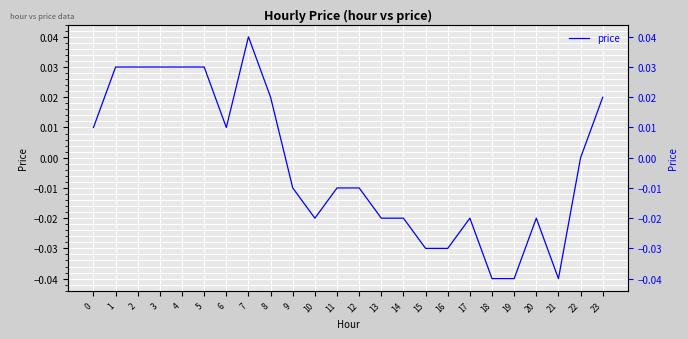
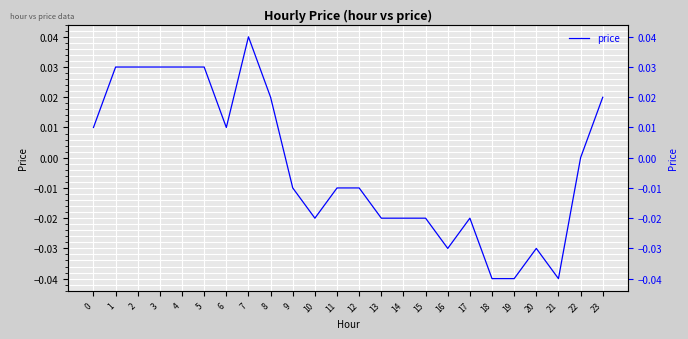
  {
    "0": 0.01,
    "1": 0.03,
    "2": 0.03,
    "3": 0.03,
    "4": 0.03,
    "5": 0.03,
    "6": 0.01,
    "7": 0.04,
    "8": 0.02,
    "9": -0.01,
    "10": -0.02,
    "11": -0.01,
    "12": -0.01,
    "13": -0.02,
    "14": -0.02,
-   "15": -0.03,
+   "15": -0.02,
    "16": -0.03,
    "17": -0.02,
    "18": -0.04,
    "19": -0.04,
-   "20": -0.02,
+   "20": -0.03,
    "21": -0.04,
    "22": 0.00,
    "23": 0.02
  }
